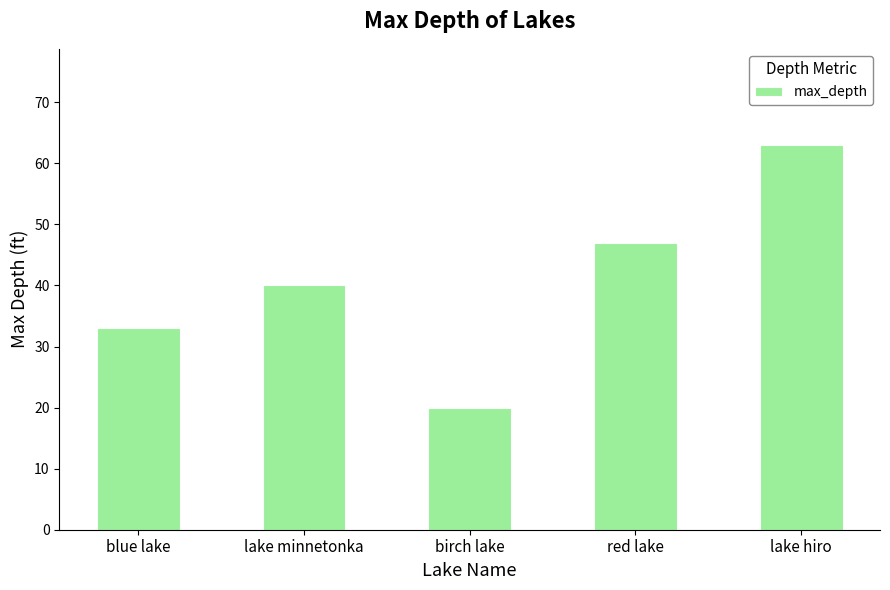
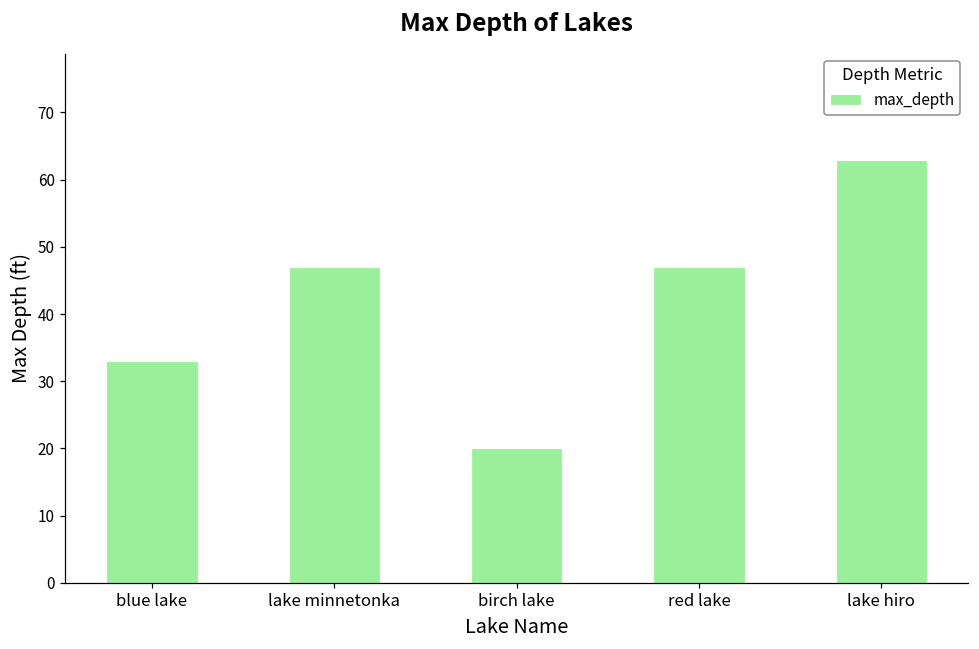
  {
    "blue lake": 33,
-   "lake minnetonka": 40,
+   "lake minnetonka": 47,
    "birch lake": 20,
    "red lake": 47,
    "lake hiro": 63
  }
